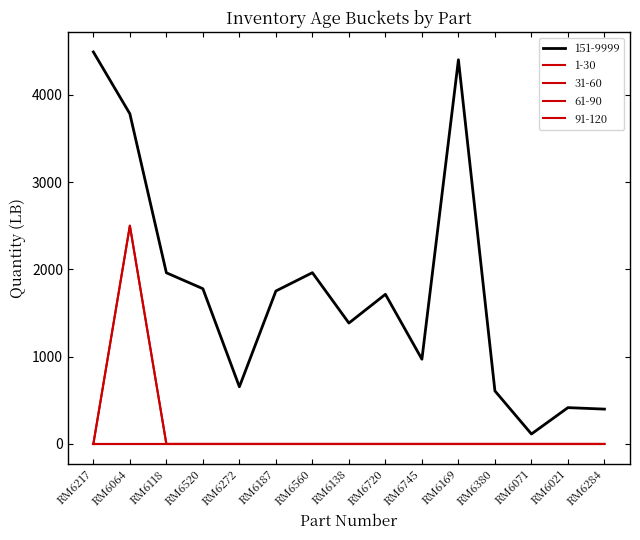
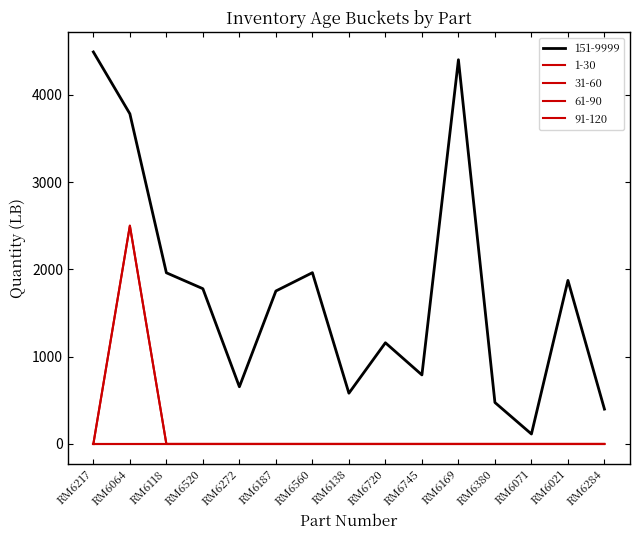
  {
    "151-9999": {
      "RM6217": 4500,
      "RM6064": 3800,
      "RM6118": 2000,
      "RM6520": 1800,
      "RM6272": 700,
      "RM6187": 1800,
      "RM6560": 2000,
-     "RM6138": 1400,
-     "RM6720": 1700,
-     "RM6745": 1000,
+     "RM6138": 600,
+     "RM6720": 1200,
+     "RM6745": 800,
      "RM6169": 4400,
-     "RM6380": 600,
+     "RM6380": 500,
      "RM6071": 100,
-     "RM6021": 400,
+     "RM6021": 1900,
      "RM6284": 400
    }
  }
